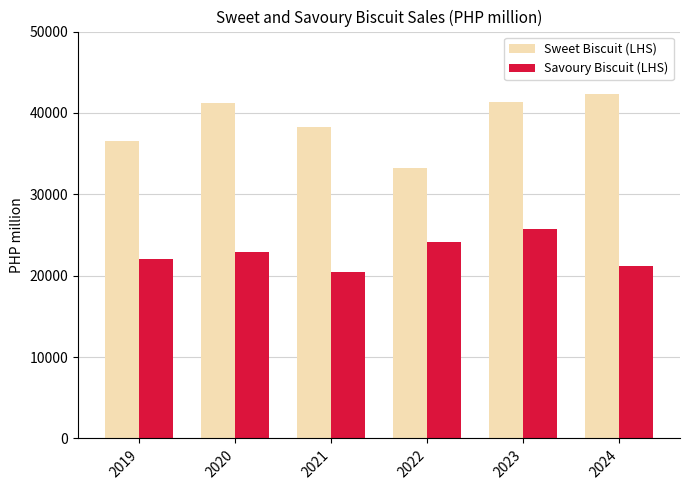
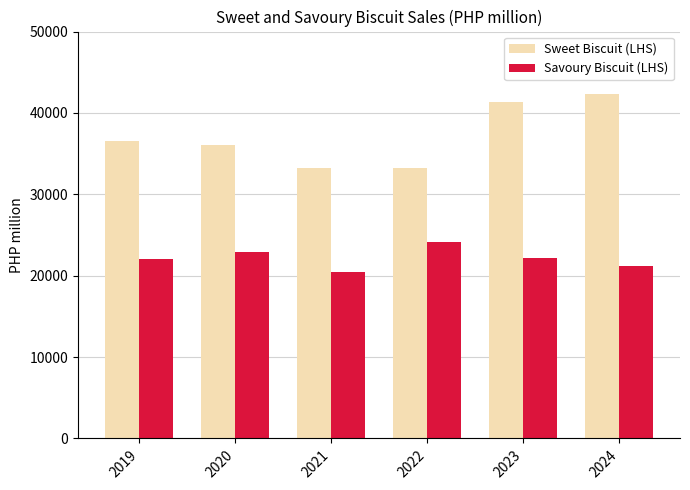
  {
    "Sweet Biscuit (LHS)": {
      "2019": 37000,
-     "2020": 41000,
-     "2021": 38000,
+     "2020": 36000,
+     "2021": 33000,
      "2022": 33000,
      "2023": 41000,
      "2024": 42000
    },
    "Savoury Biscuit (LHS)": {
      "2019": 22000,
      "2020": 23000,
      "2021": 20000,
      "2022": 24000,
-     "2023": 26000,
+     "2023": 22000,
      "2024": 21000
    }
  }
